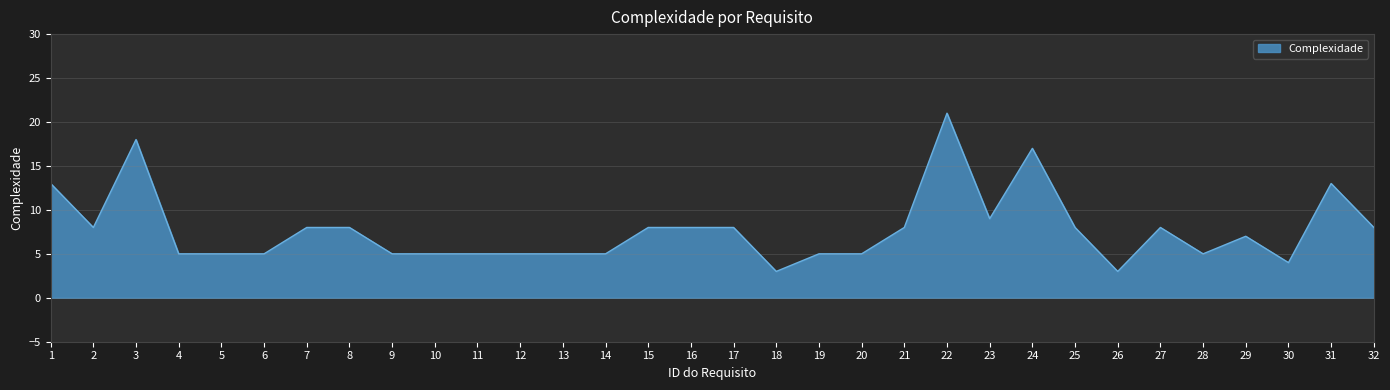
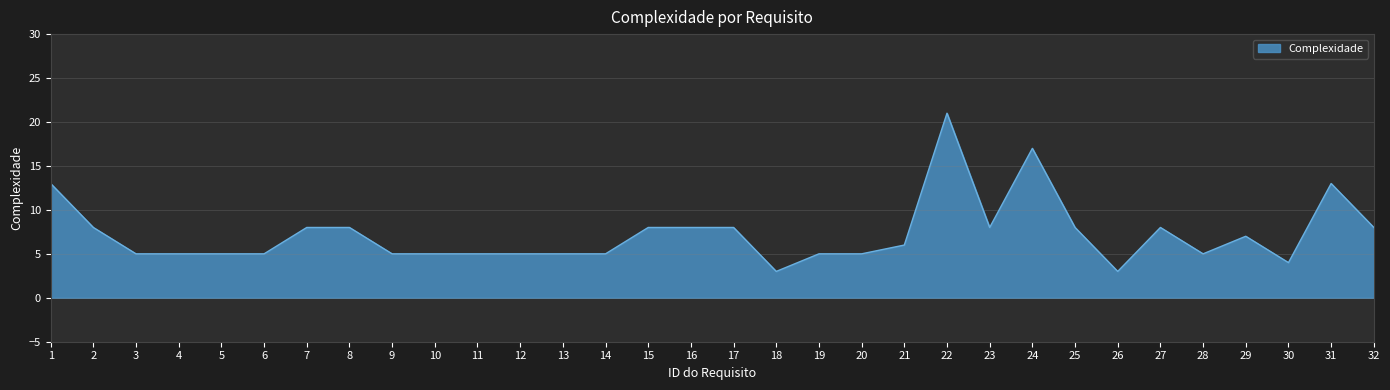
  {
    "1": 13,
    "2": 8,
-   "3": 18,
+   "3": 5,
    "4": 5,
    "5": 5,
    "6": 5,
    "7": 8,
    "8": 8,
    "9": 5,
    "10": 5,
    "11": 5,
    "12": 5,
    "13": 5,
    "14": 5,
    "15": 8,
    "16": 8,
    "17": 8,
    "18": 3,
    "19": 5,
    "20": 5,
-   "21": 8,
+   "21": 6,
    "22": 21,
-   "23": 9,
+   "23": 8,
    "24": 17,
    "25": 8,
    "26": 3,
    "27": 8,
    "28": 5,
    "29": 7,
    "30": 4,
    "31": 13,
    "32": 8
  }
